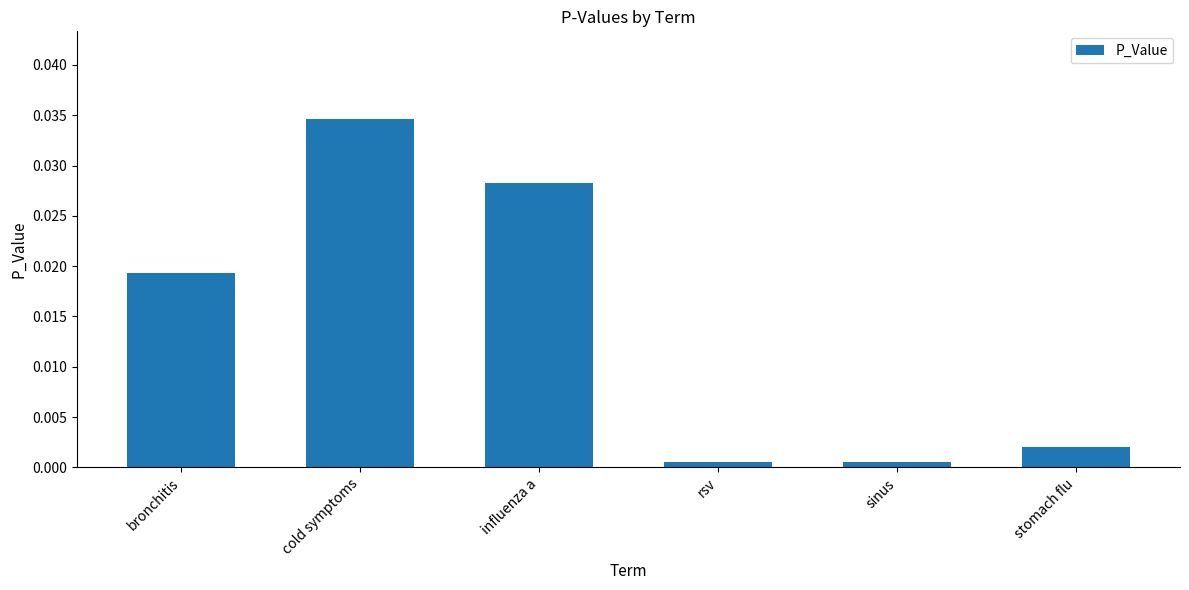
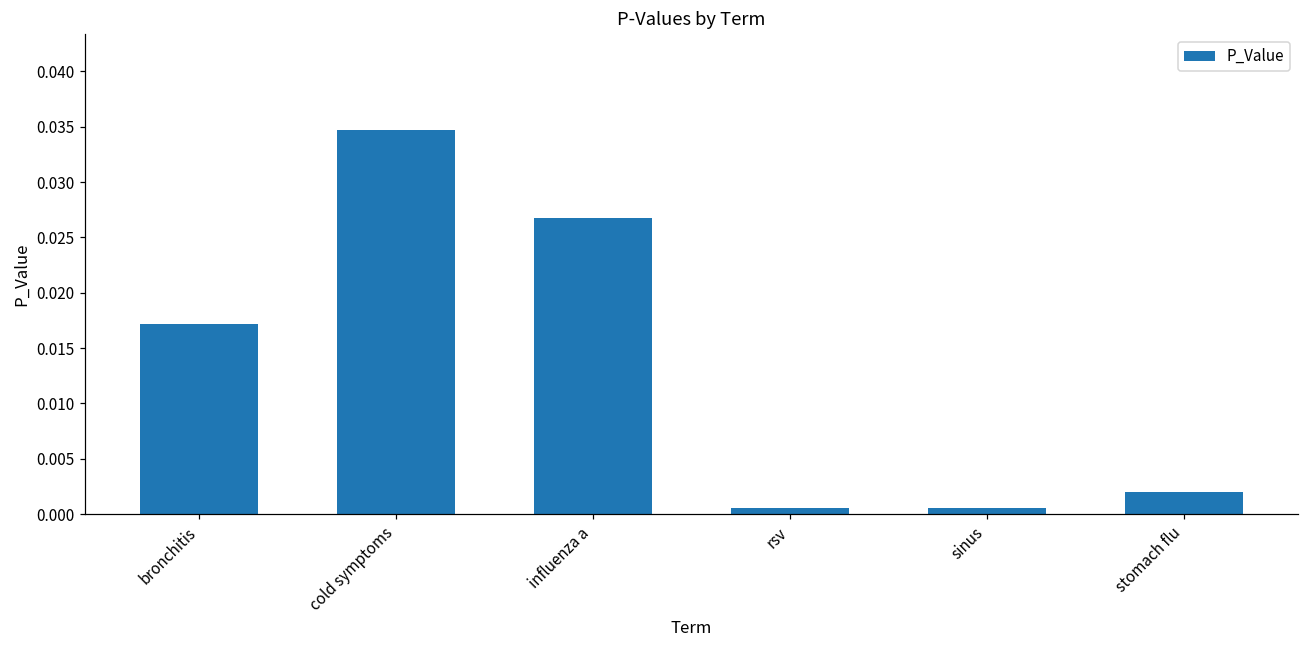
  {
-   "bronchitis": 0.0193,
+   "bronchitis": 0.0171,
    "cold symptoms": 0.0347,
-   "influenza a": 0.0283,
+   "influenza a": 0.0268,
    "rsv": 0.0006,
    "sinus": 0.0005,
    "stomach flu": 0.0020
  }
